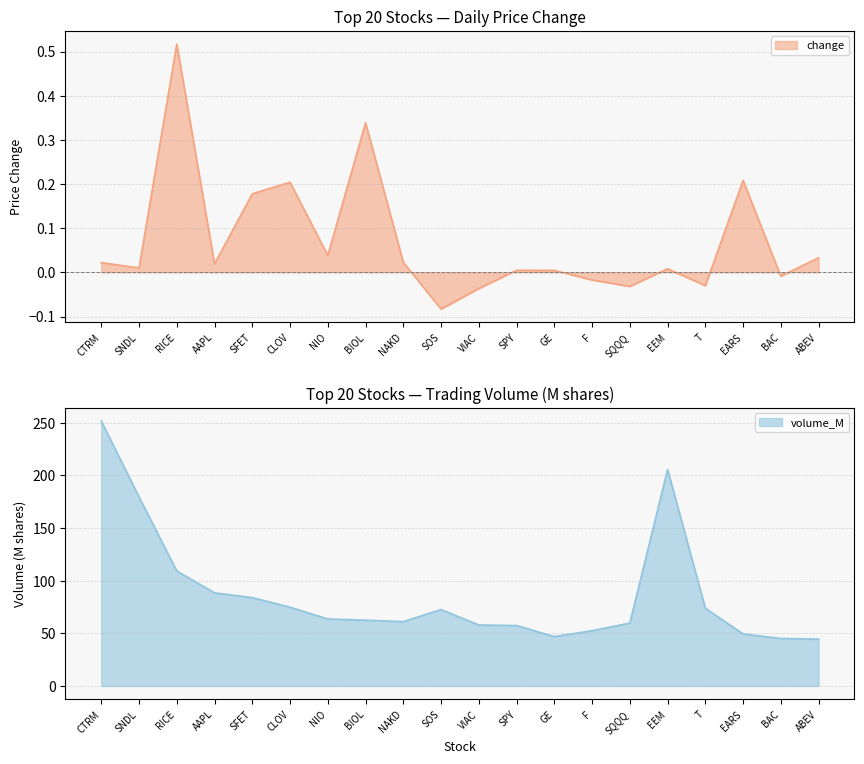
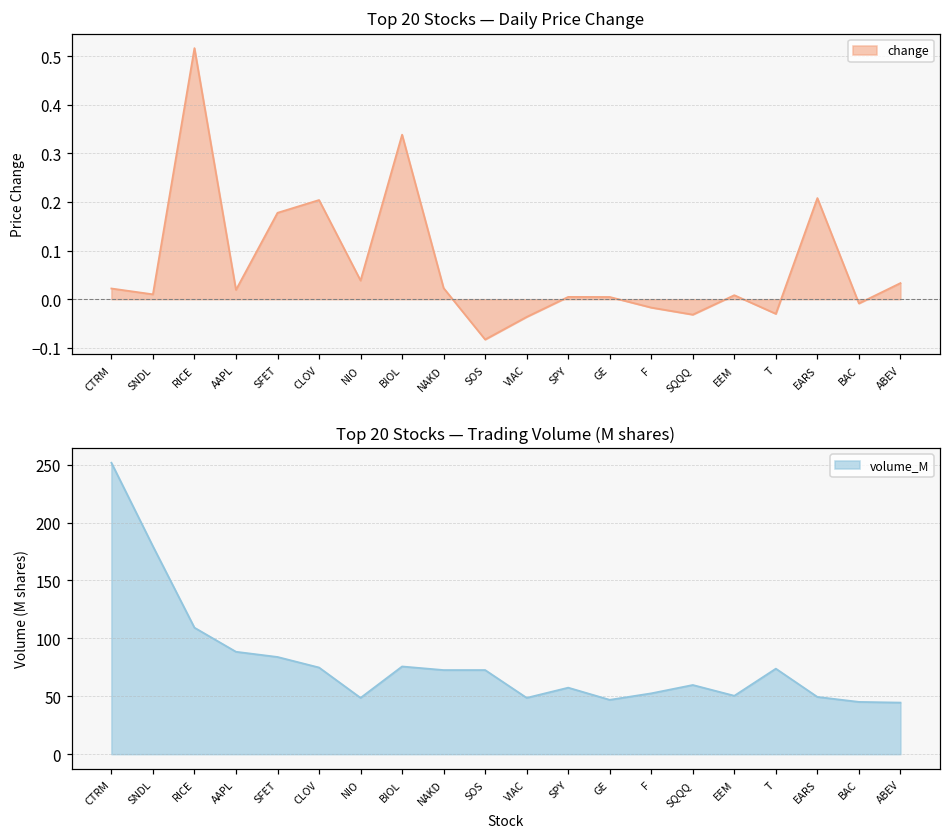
  {
    "Top 20 Stocks — Trading Volume (M shares)": {
      "CTRM": 252,
      "SNDL": 180,
      "RICE": 109,
      "AAPL": 88,
      "SFET": 84,
      "CLOV": 75,
-     "NIO": 64,
-     "BIOL": 63,
-     "NAKD": 61,
+     "NIO": 49,
+     "BIOL": 76,
+     "NAKD": 73,
      "SOS": 73,
-     "VIAC": 58,
+     "VIAC": 49,
      "SPY": 57,
      "GE": 47,
      "F": 53,
      "SQQQ": 60,
-     "EEM": 206,
+     "EEM": 50,
      "T": 74,
      "EARS": 49,
      "BAC": 45,
      "ABEV": 45
    }
  }
